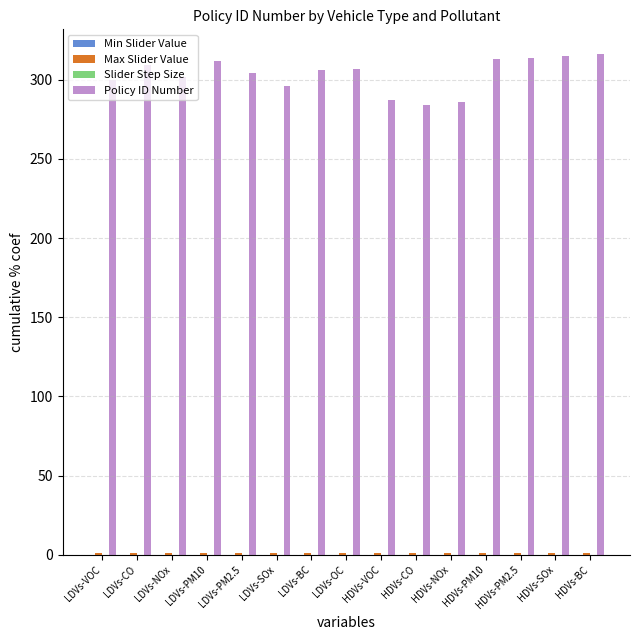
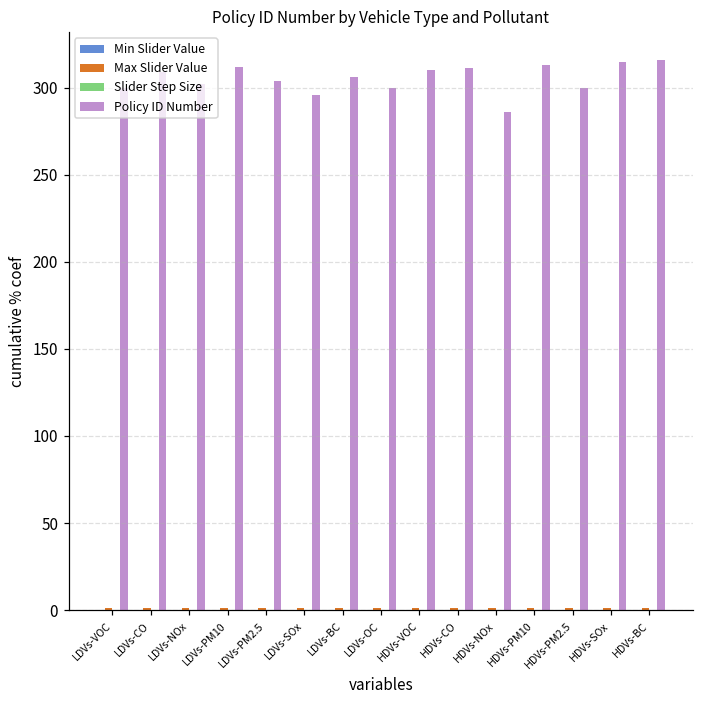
  {
    "Min Slider Value": {
      "LDVs-VOC": 0,
      "LDVs-CO": 0,
      "LDVs-NOx": 0,
      "LDVs-PM10": 0,
      "LDVs-PM2.5": 0,
      "LDVs-SOx": 0,
      "LDVs-BC": 0,
      "LDVs-OC": 0,
      "HDVs-VOC": 0,
      "HDVs-CO": 0,
      "HDVs-NOx": 0,
      "HDVs-PM10": 0,
      "HDVs-PM2.5": 0,
      "HDVs-SOx": 0,
      "HDVs-BC": 0
    },
    "Policy ID Number": {
      "LDVs-PM10": 312,
      "LDVs-PM2.5": 304,
      "LDVs-SOx": 296,
      "LDVs-BC": 306,
-     "LDVs-OC": 307,
-     "HDVs-VOC": 287,
-     "HDVs-CO": 284,
+     "LDVs-OC": 300,
+     "HDVs-VOC": 310,
+     "HDVs-CO": 311,
      "HDVs-NOx": 286,
      "HDVs-PM10": 313,
-     "HDVs-PM2.5": 314,
+     "HDVs-PM2.5": 300,
      "HDVs-SOx": 315,
      "HDVs-BC": 316
    }
  }
